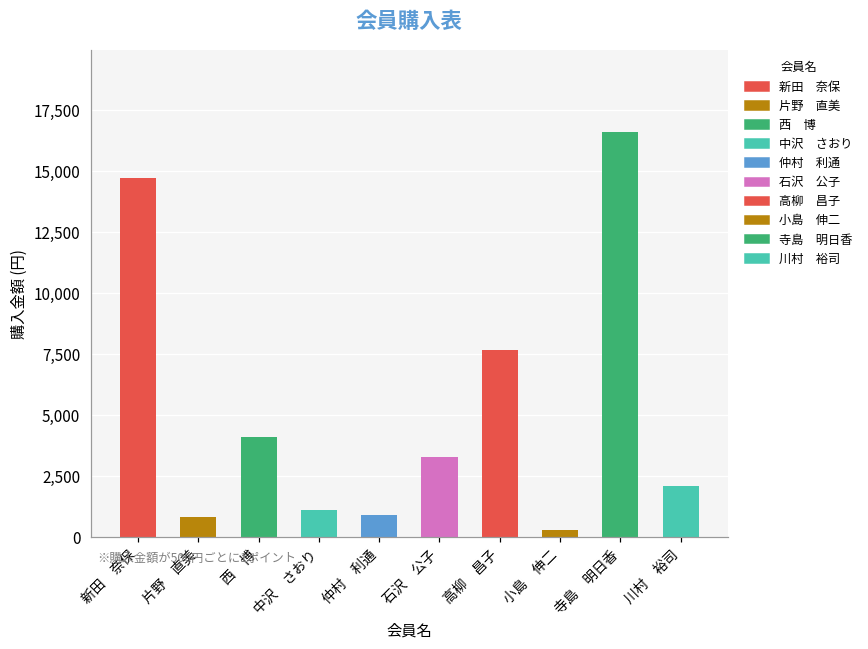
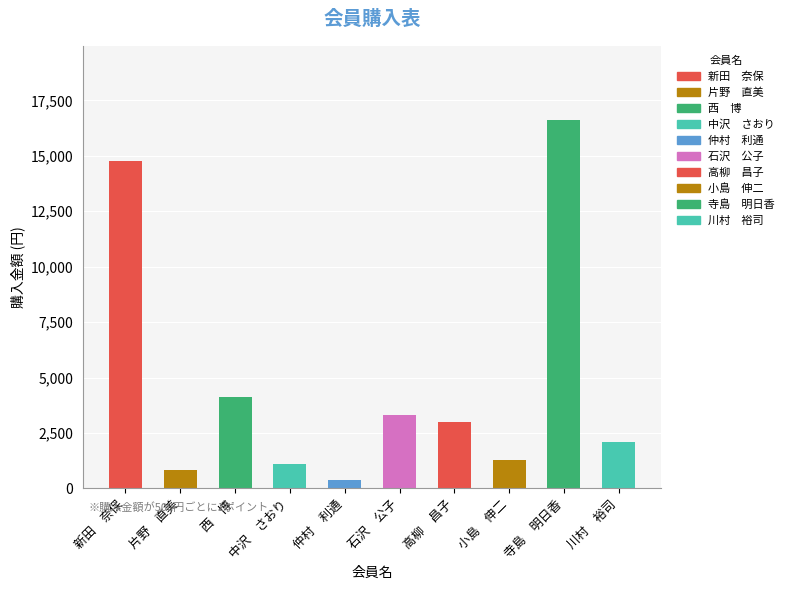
  {
    "新田 奈保": "14,700",
    "片野 直美": "900",
    "西 博": "4,100",
    "中沢 さおり": "1,100",
-   "仲村 利通": "900",
+   "仲村 利通": "400",
    "石沢 公子": "3,300",
-   "高柳 昌子": "7,700",
-   "小島 伸二": "300",
+   "高柳 昌子": "3,000",
+   "小島 伸二": "1,300",
    "寺島 明日香": "16,600",
    "川村 裕司": "2,100"
  }
